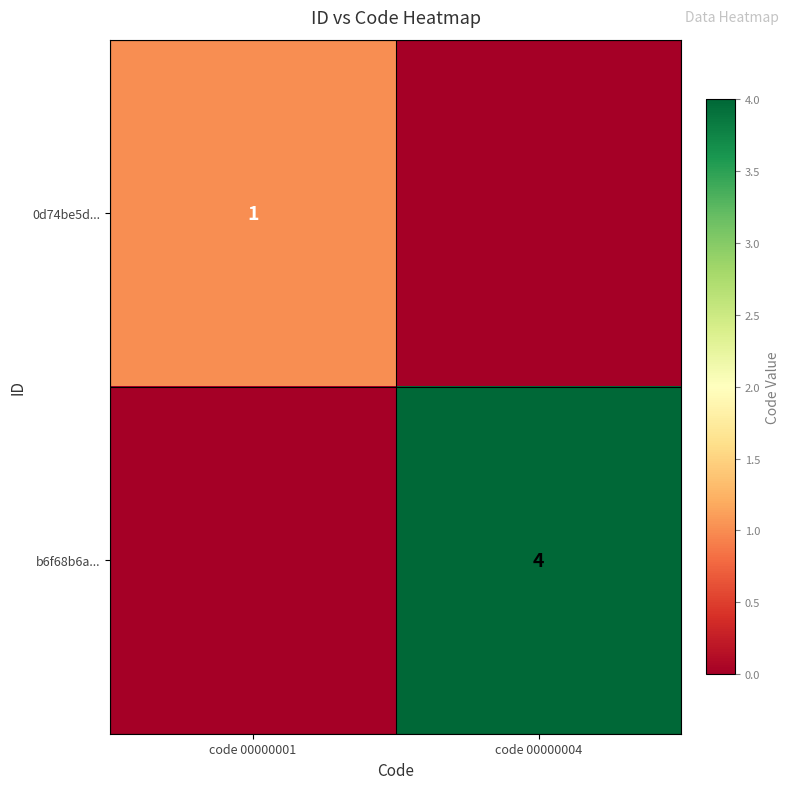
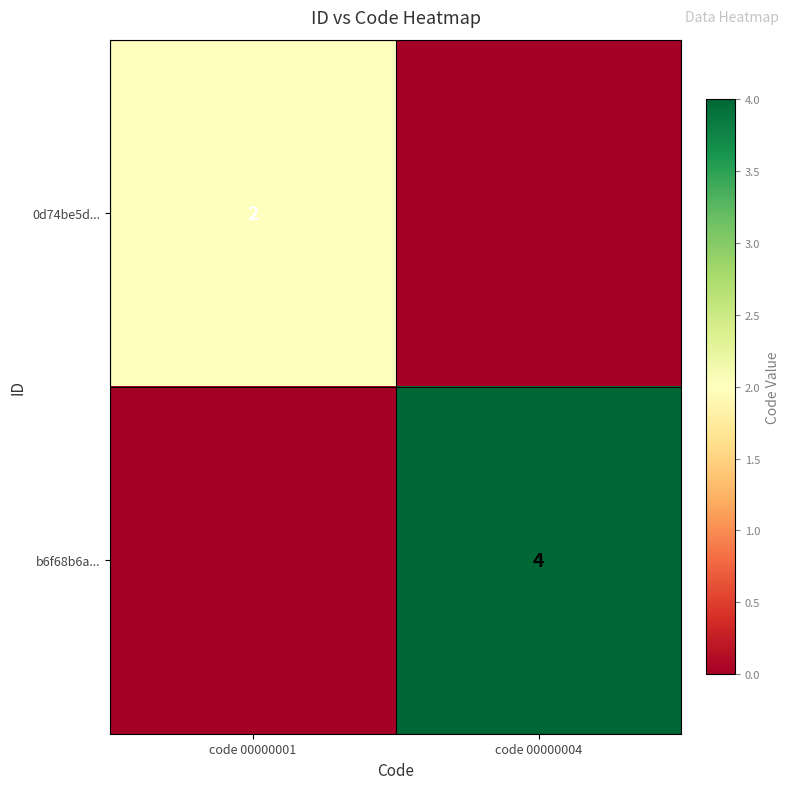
  {
    "0d74be5d...": {
-     "code 00000001": 1
+     "code 00000001": 2
    },
    "b6f68b6a...": {
      "code 00000004": 4
    }
  }
